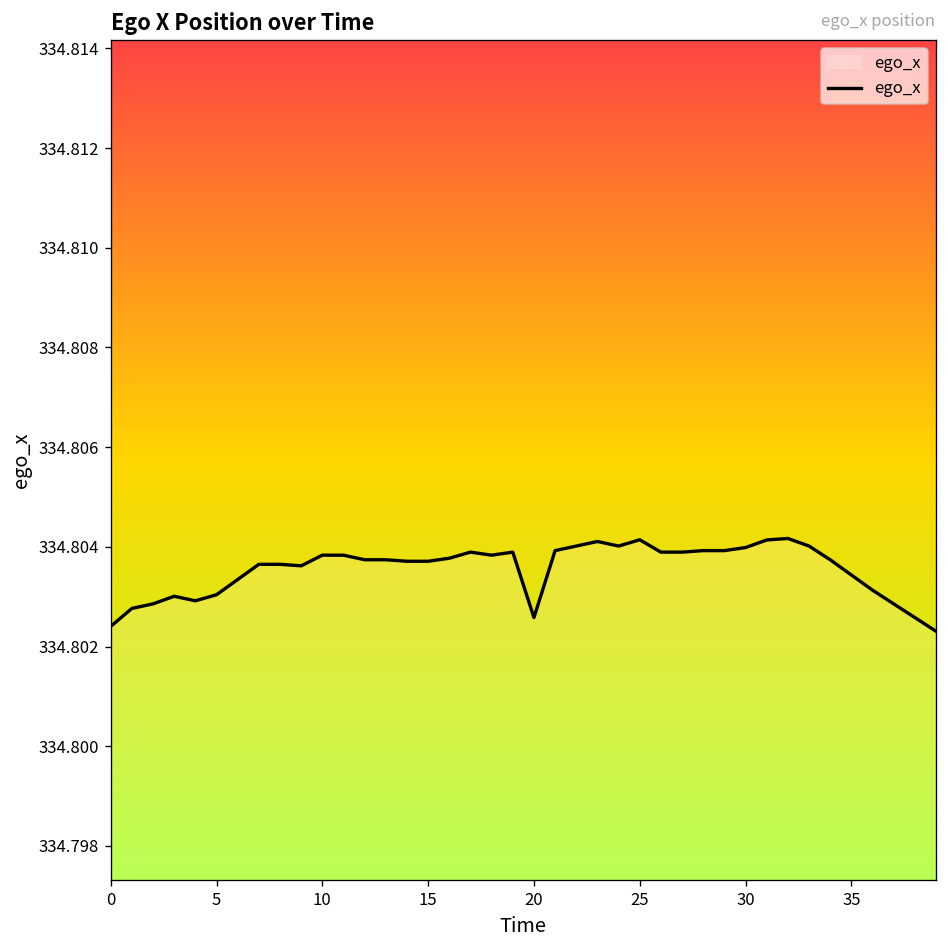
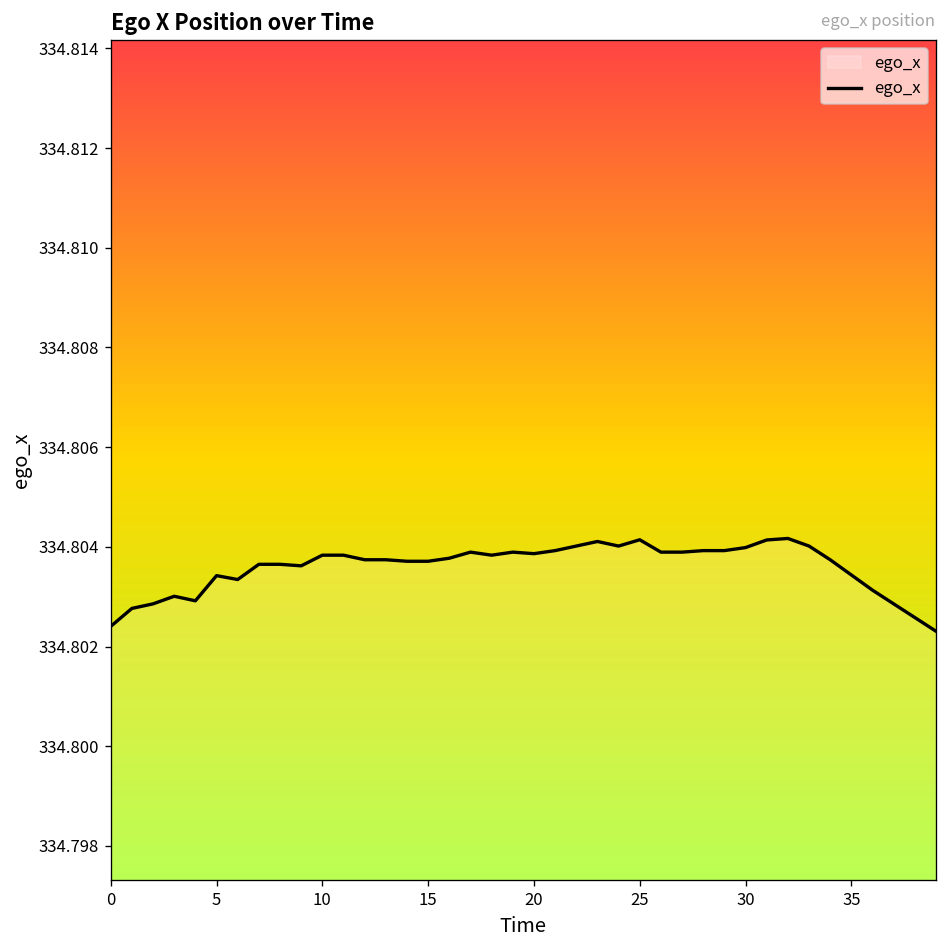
  {
    "0": 334.8024,
-   "5": 334.8030,
+   "5": 334.8034,
    "10": 334.8038,
    "15": 334.8037,
-   "20": 334.8026,
+   "20": 334.8039,
    "25": 334.8041,
    "30": 334.8040,
    "35": 334.8034
  }
